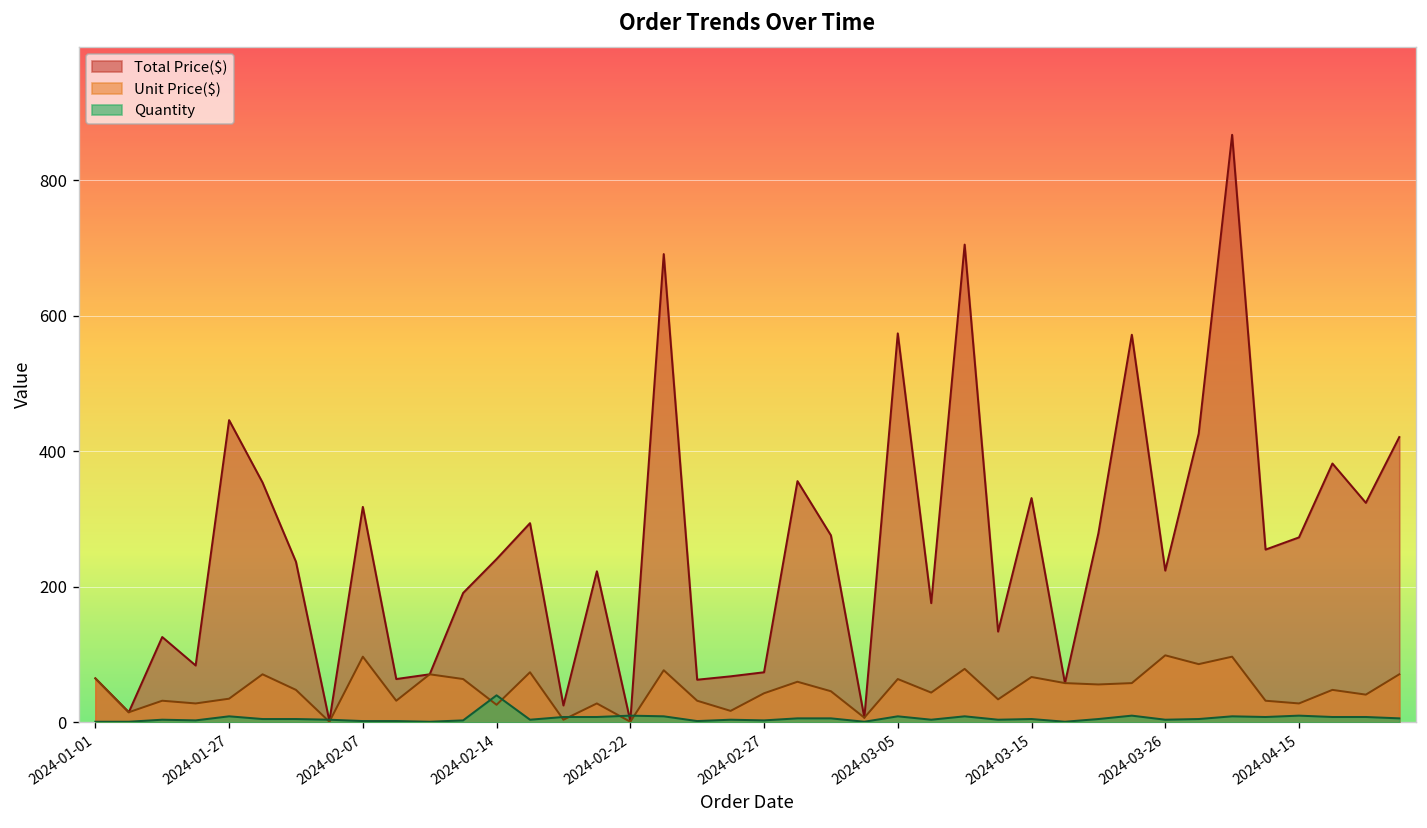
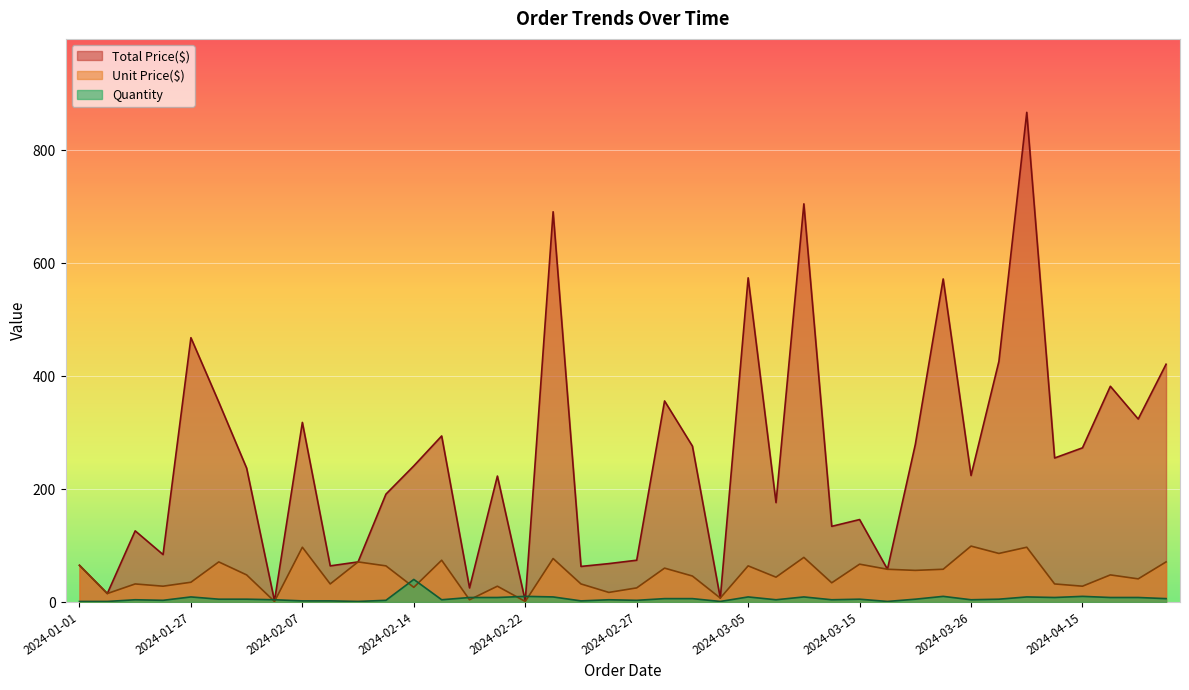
  {
    "Total Price($)": {
-     "2024-01-27": 450,
+     "2024-01-27": 470,
      "2024-02-07": 320,
      "2024-02-14": 240,
      "2024-02-27": 70,
-     "2024-03-15": 330,
+     "2024-03-15": 150,
      "2024-03-26": 220
    },
    "Unit Price($)": {
      "2024-01-27": 40,
      "2024-02-07": 100,
      "2024-02-14": 30,
-     "2024-02-27": 40,
+     "2024-02-27": 30,
      "2024-03-15": 70,
      "2024-03-26": 100
    },
    "Quantity": {
      "2024-01-01": 0,
      "2024-01-27": 10,
      "2024-02-07": 0,
      "2024-02-14": 40,
      "2024-02-27": 0,
      "2024-03-15": 10,
      "2024-03-26": 0
    }
  }
